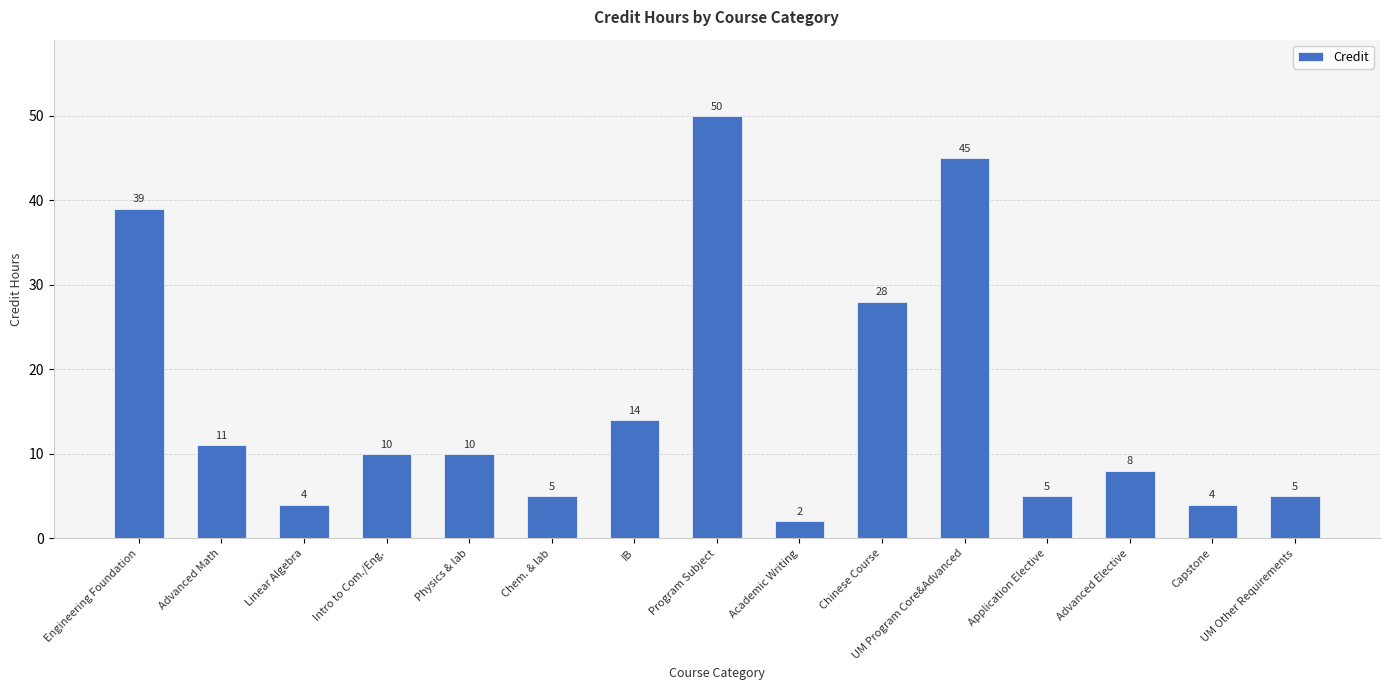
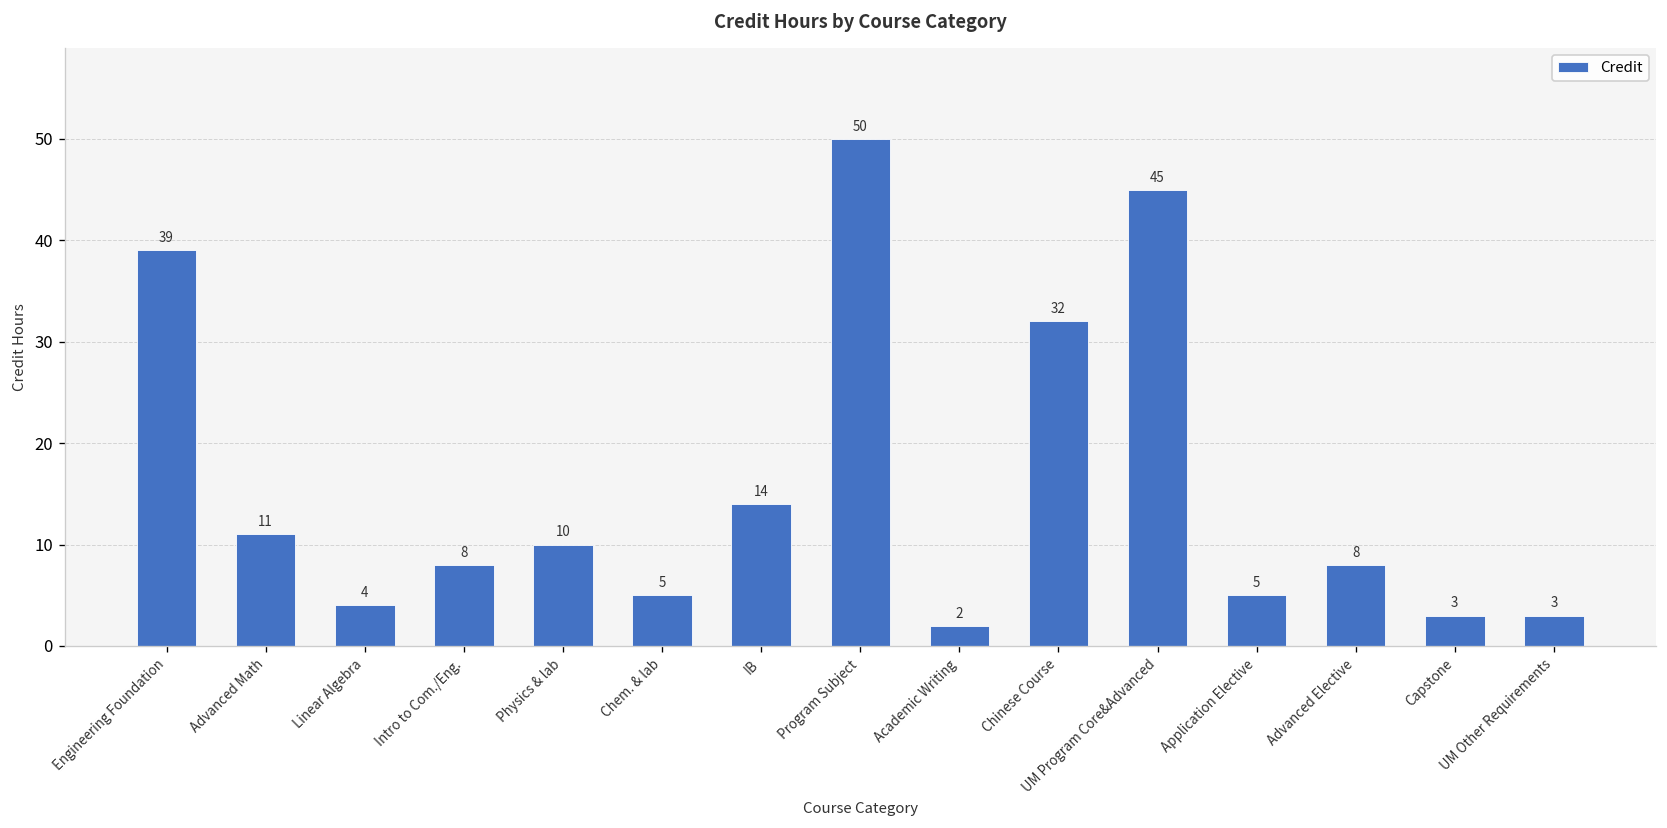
  {
    "Engineering Foundation": 39,
    "Advanced Math": 11,
    "Linear Algebra": 4,
-   "Intro to Com./Eng.": 10,
+   "Intro to Com./Eng.": 8,
    "Physics & lab": 10,
    "Chem. & lab": 5,
    "IB": 14,
    "Program Subject": 50,
    "Academic Writing": 2,
-   "Chinese Course": 28,
+   "Chinese Course": 32,
    "UM Program Core&Advanced": 45,
    "Application Elective": 5,
    "Advanced Elective": 8,
-   "Capstone": 4,
-   "UM Other Requirements": 5
+   "Capstone": 3,
+   "UM Other Requirements": 3
  }
